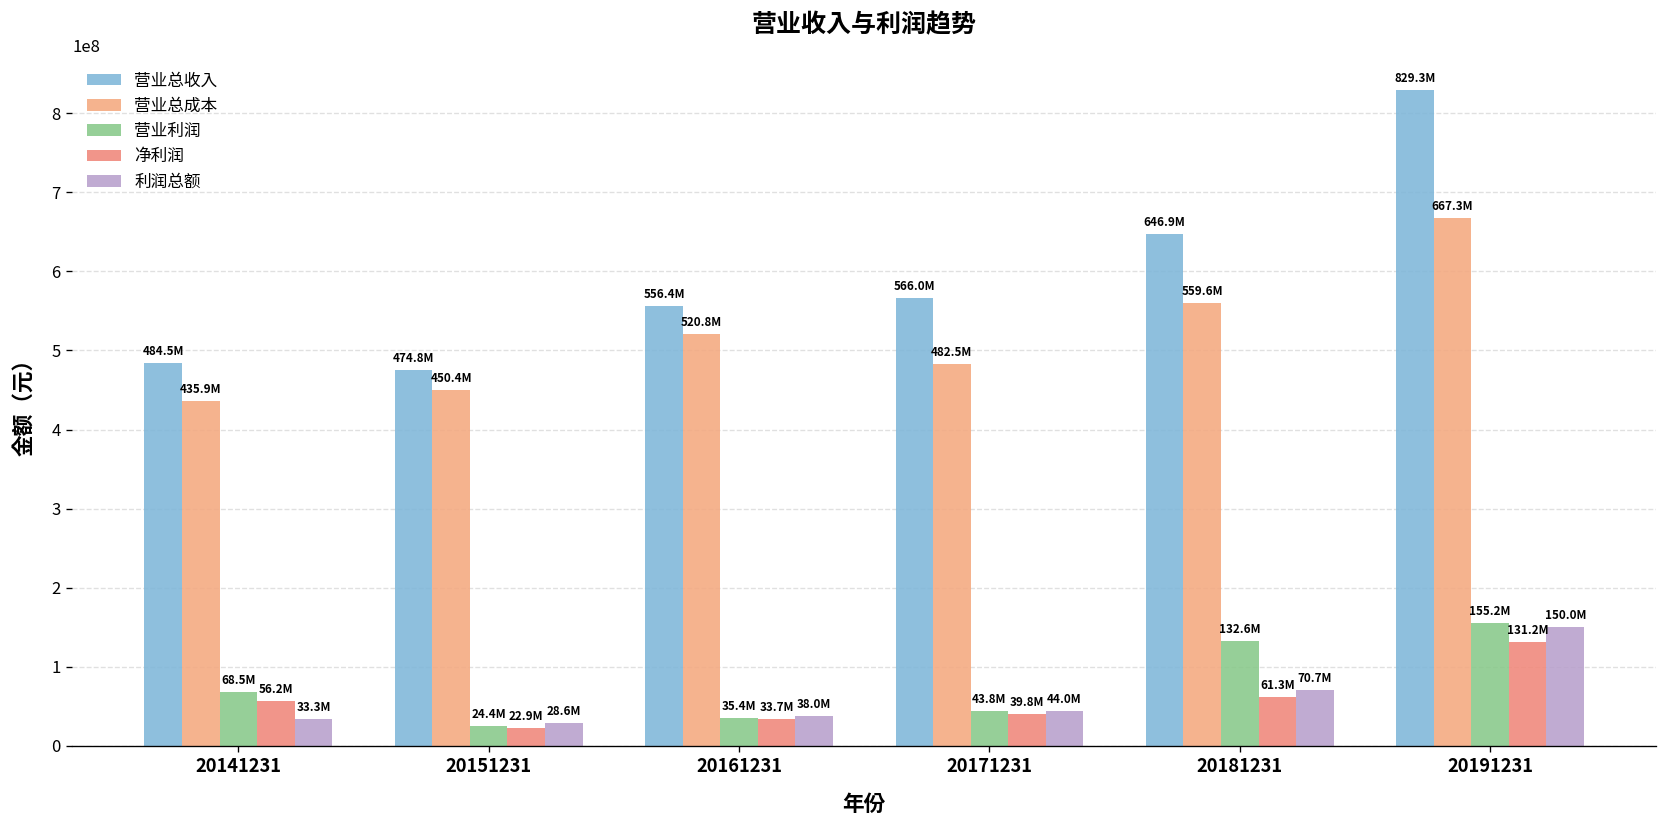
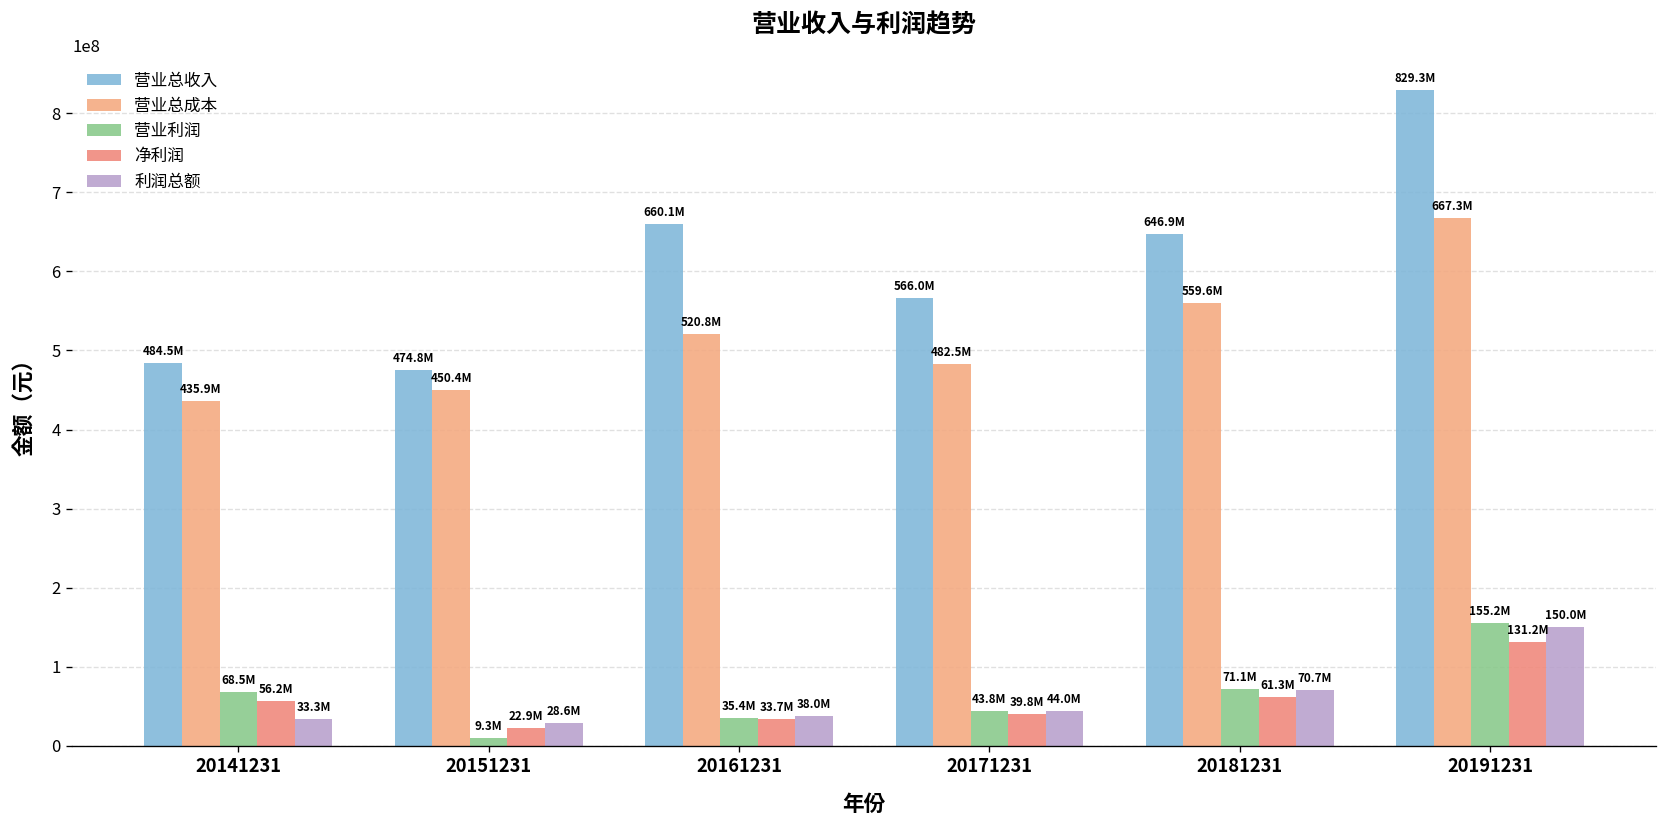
  {
    "营业总收入": {
      "20141231": "484.5M",
      "20151231": "474.8M",
-     "20161231": "556.4M",
+     "20161231": "660.1M",
      "20171231": "566.0M",
      "20181231": "646.9M",
      "20191231": "829.3M"
    },
    "营业利润": {
      "20141231": "68.5M",
-     "20151231": "24.4M",
+     "20151231": "9.3M",
      "20161231": "35.4M",
      "20171231": "43.8M",
-     "20181231": "132.6M",
+     "20181231": "71.1M",
      "20191231": "155.2M"
    },
    "利润总额": {
      "20141231": "33.3M",
      "20151231": "28.6M",
      "20161231": "38.0M",
      "20171231": "44.0M",
      "20181231": "70.7M",
      "20191231": "150.0M"
    }
  }
